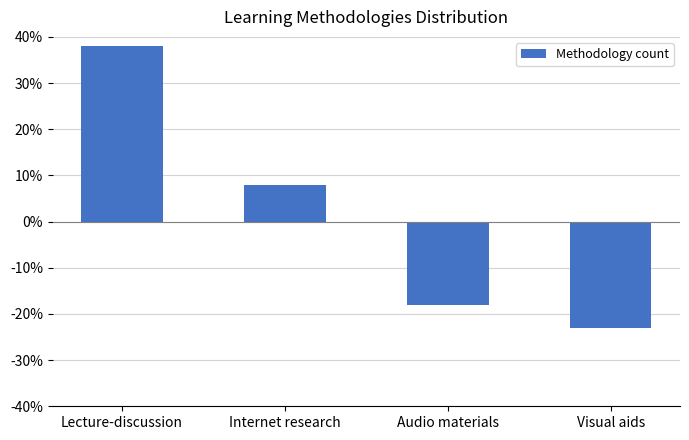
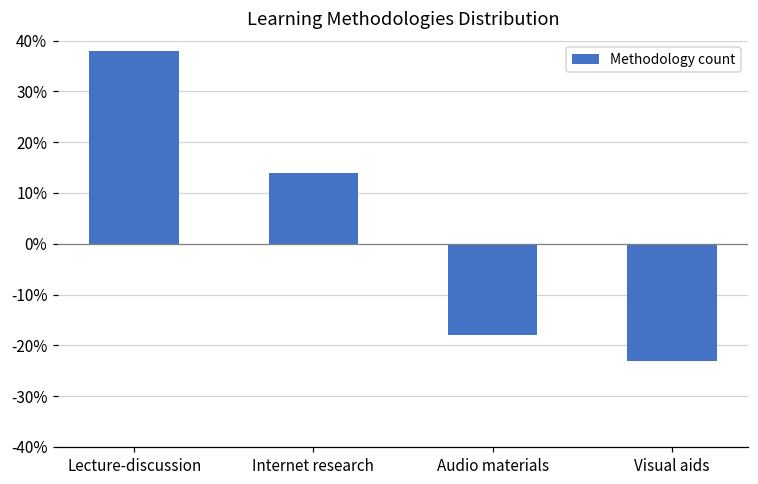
  {
    "Lecture-discussion": "38%",
-   "Internet research": "8%",
+   "Internet research": "14%",
    "Audio materials": "-18%",
    "Visual aids": "-23%"
  }
